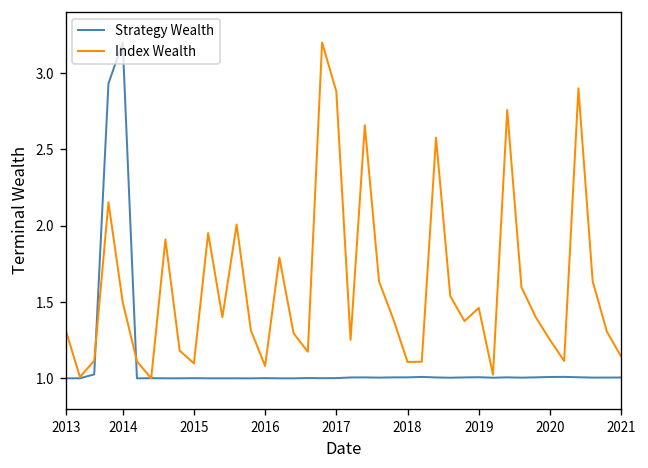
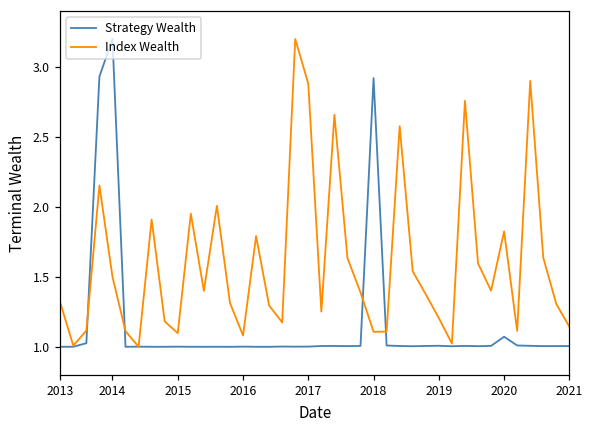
  {
    "Strategy Wealth": {
      "2013": 1.00,
      "2015": 1.00,
      "2016": 1.00,
      "2017": 1.00,
-     "2018": 1.01,
+     "2018": 2.92,
      "2019": 1.01,
-     "2020": 1.01,
+     "2020": 1.07,
      "2021": 1.01
    },
    "Index Wealth": {
      "2013": 1.32,
      "2014": 1.50,
      "2015": 1.10,
      "2016": 1.08,
      "2017": 2.88,
      "2018": 1.11,
-     "2019": 1.46,
-     "2020": 1.25,
+     "2019": 1.21,
+     "2020": 1.83,
      "2021": 1.14
    }
  }
